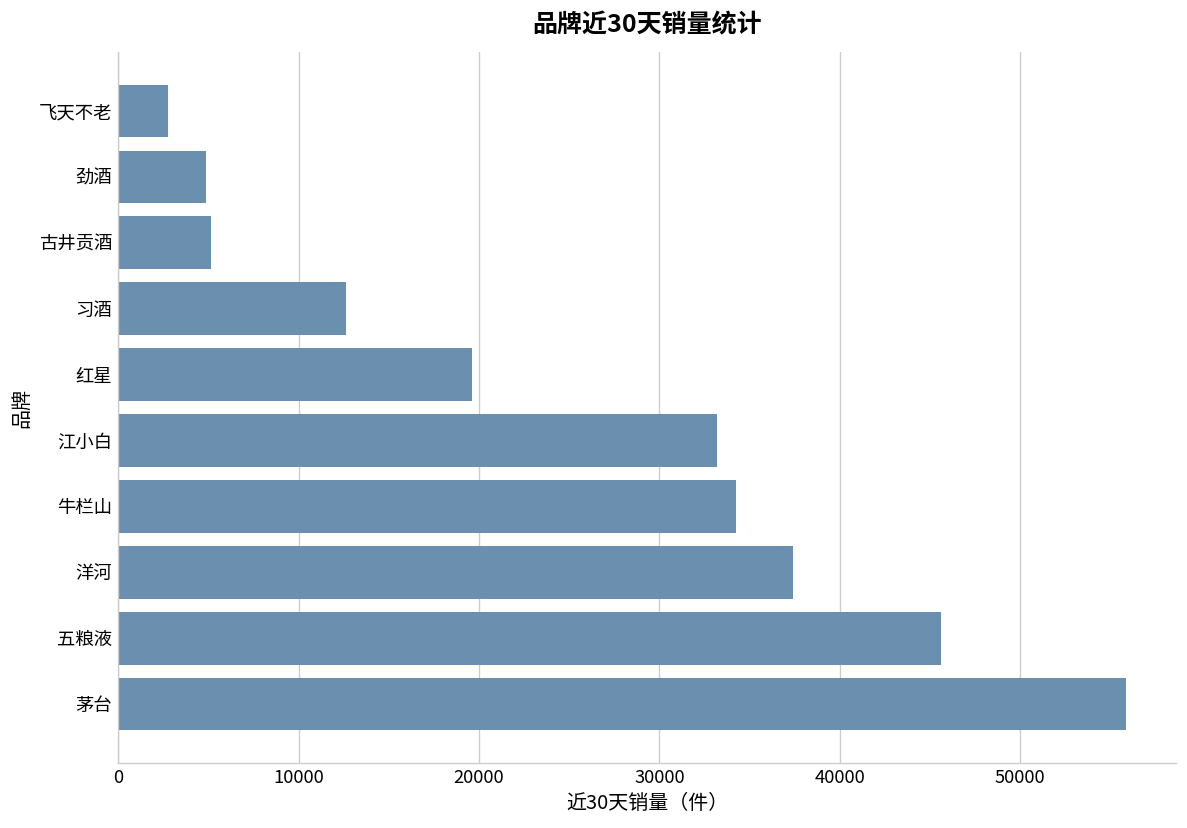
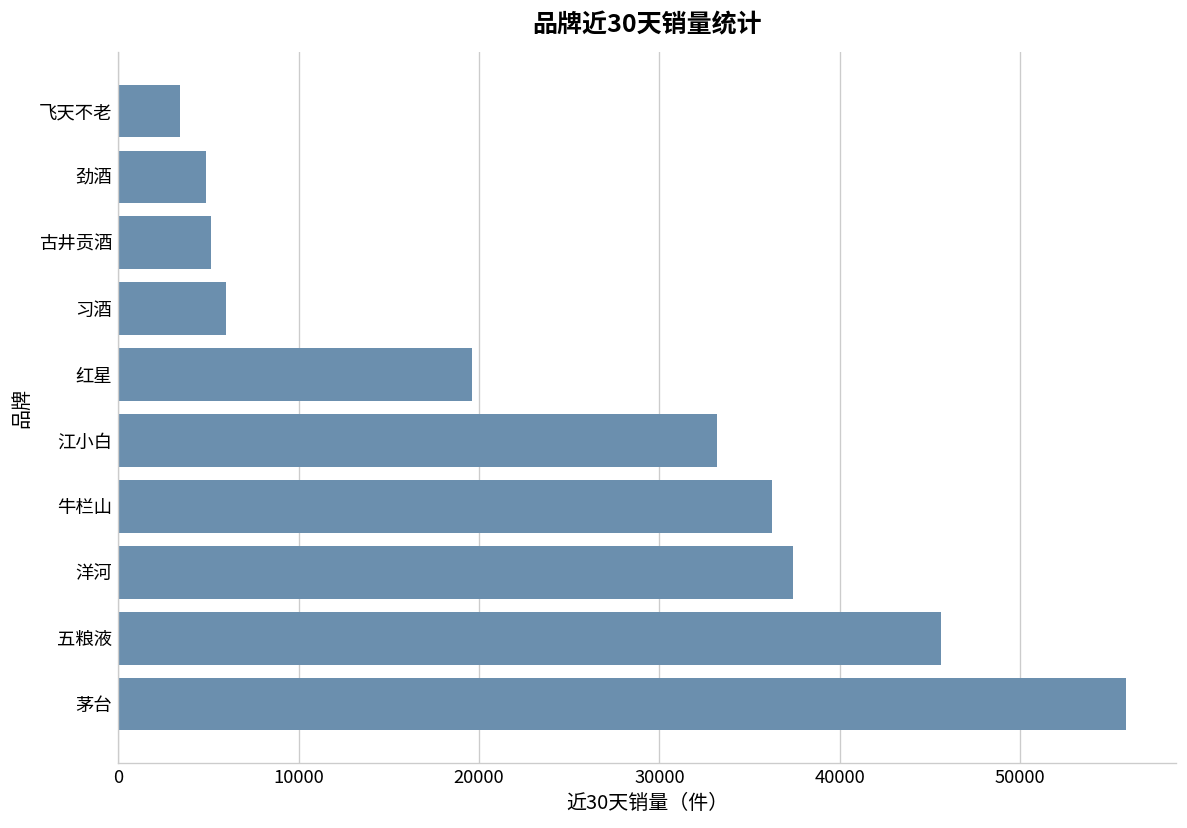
  {
-   "飞天不老": 2800,
+   "飞天不老": 3400,
    "劲酒": 4900,
    "古井贡酒": 5200,
-   "习酒": 12700,
+   "习酒": 6000,
    "红星": 19600,
    "江小白": 33200,
-   "牛栏山": 34300,
+   "牛栏山": 36300,
    "洋河": 37400,
    "五粮液": 45600,
    "茅台": 55800
  }
